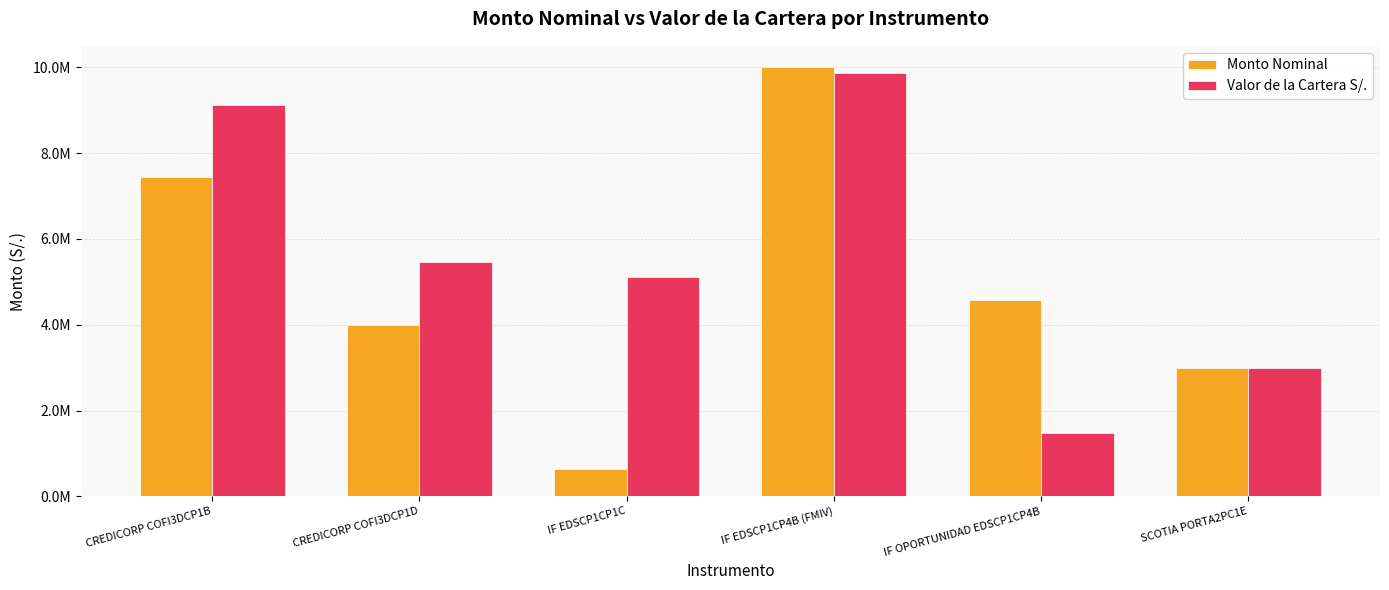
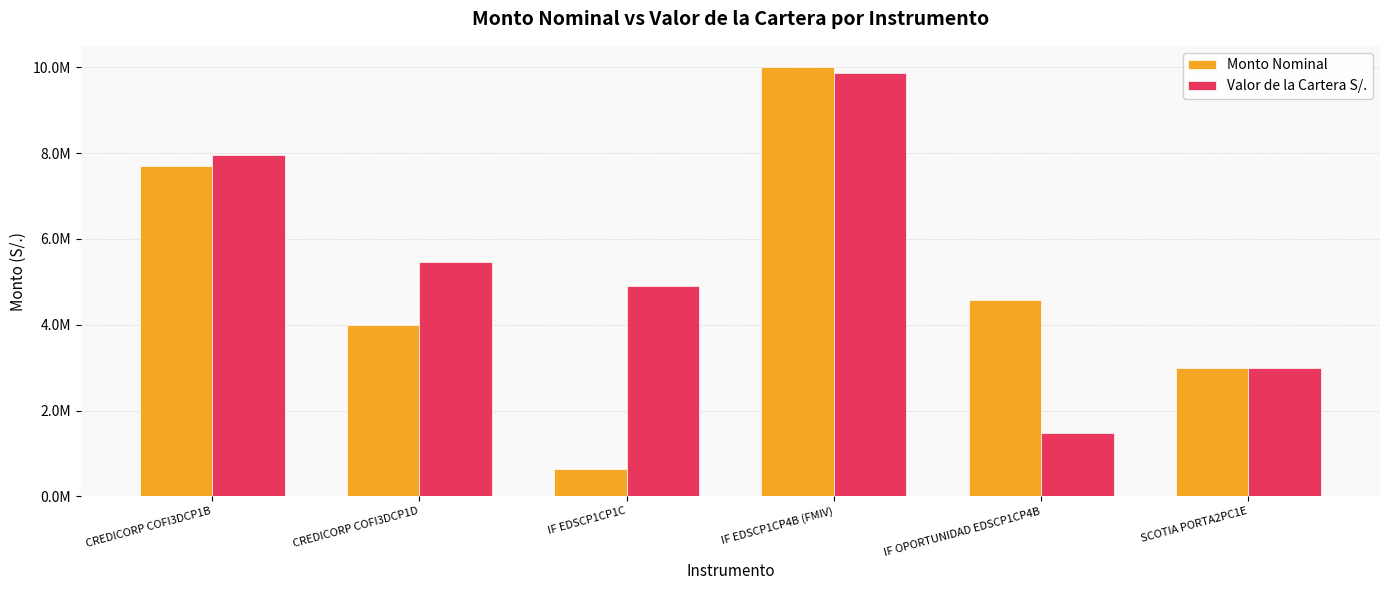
  {
    "Monto Nominal": {
-     "CREDICORP COFI3DCP1B": 7400000,
+     "CREDICORP COFI3DCP1B": 7700000,
      "CREDICORP COFI3DCP1D": 4000000,
      "IF EDSCP1CP1C": 600000,
      "IF EDSCP1CP4B (FMIV)": 10000000,
      "IF OPORTUNIDAD EDSCP1CP4B": 4600000,
      "SCOTIA PORTA2PC1E": 3000000
    },
    "Valor de la Cartera S/.": {
-     "CREDICORP COFI3DCP1B": 9100000,
+     "CREDICORP COFI3DCP1B": 7900000,
      "CREDICORP COFI3DCP1D": 5500000,
-     "IF EDSCP1CP1C": 5100000,
+     "IF EDSCP1CP1C": 4900000,
      "IF EDSCP1CP4B (FMIV)": 9900000,
      "IF OPORTUNIDAD EDSCP1CP4B": 1500000,
      "SCOTIA PORTA2PC1E": 3000000
    }
  }
